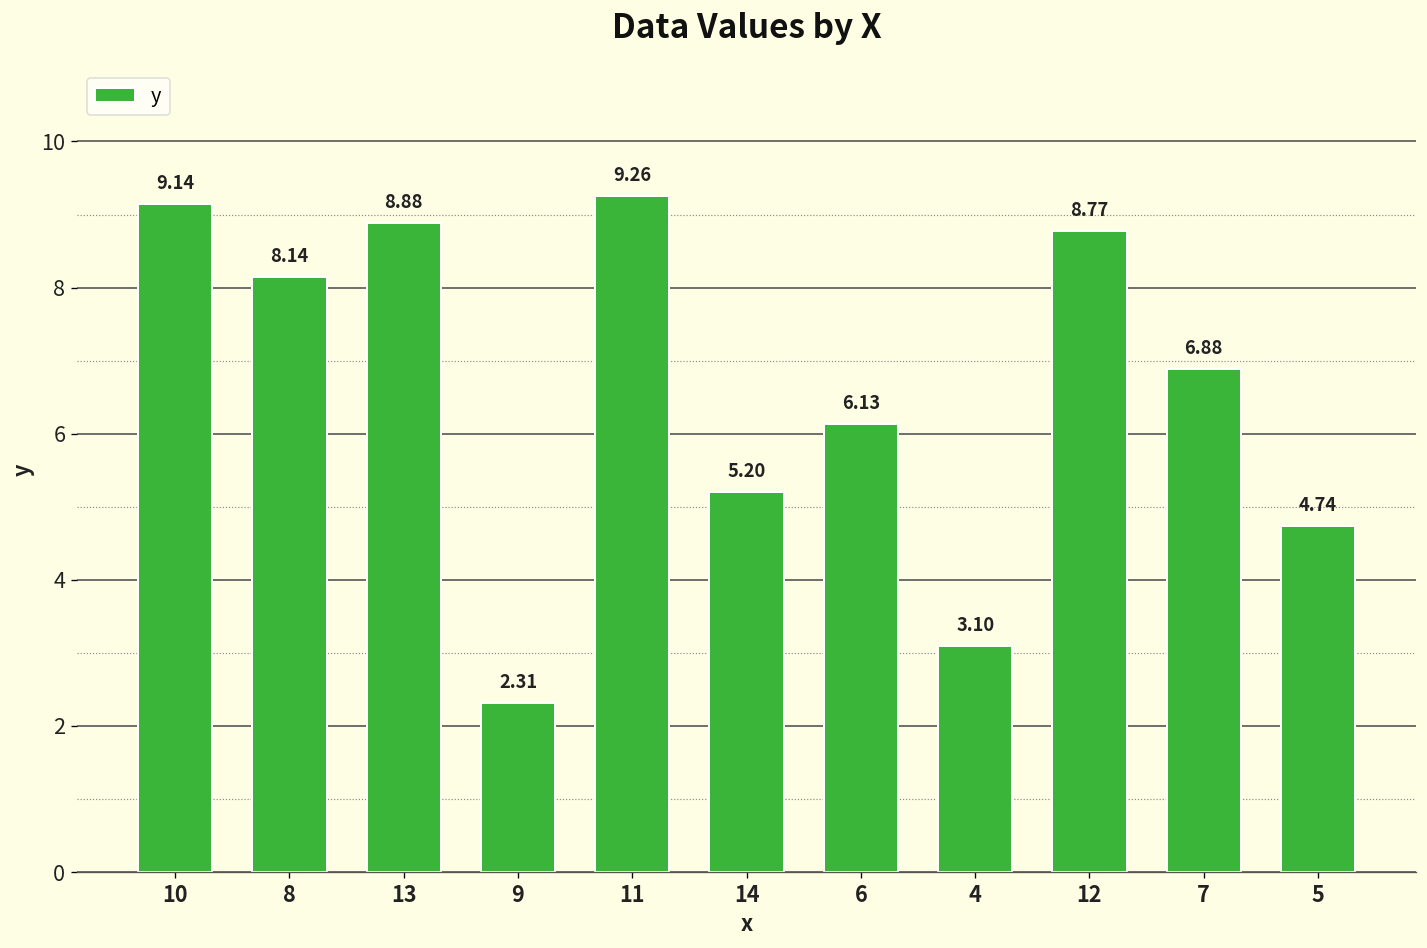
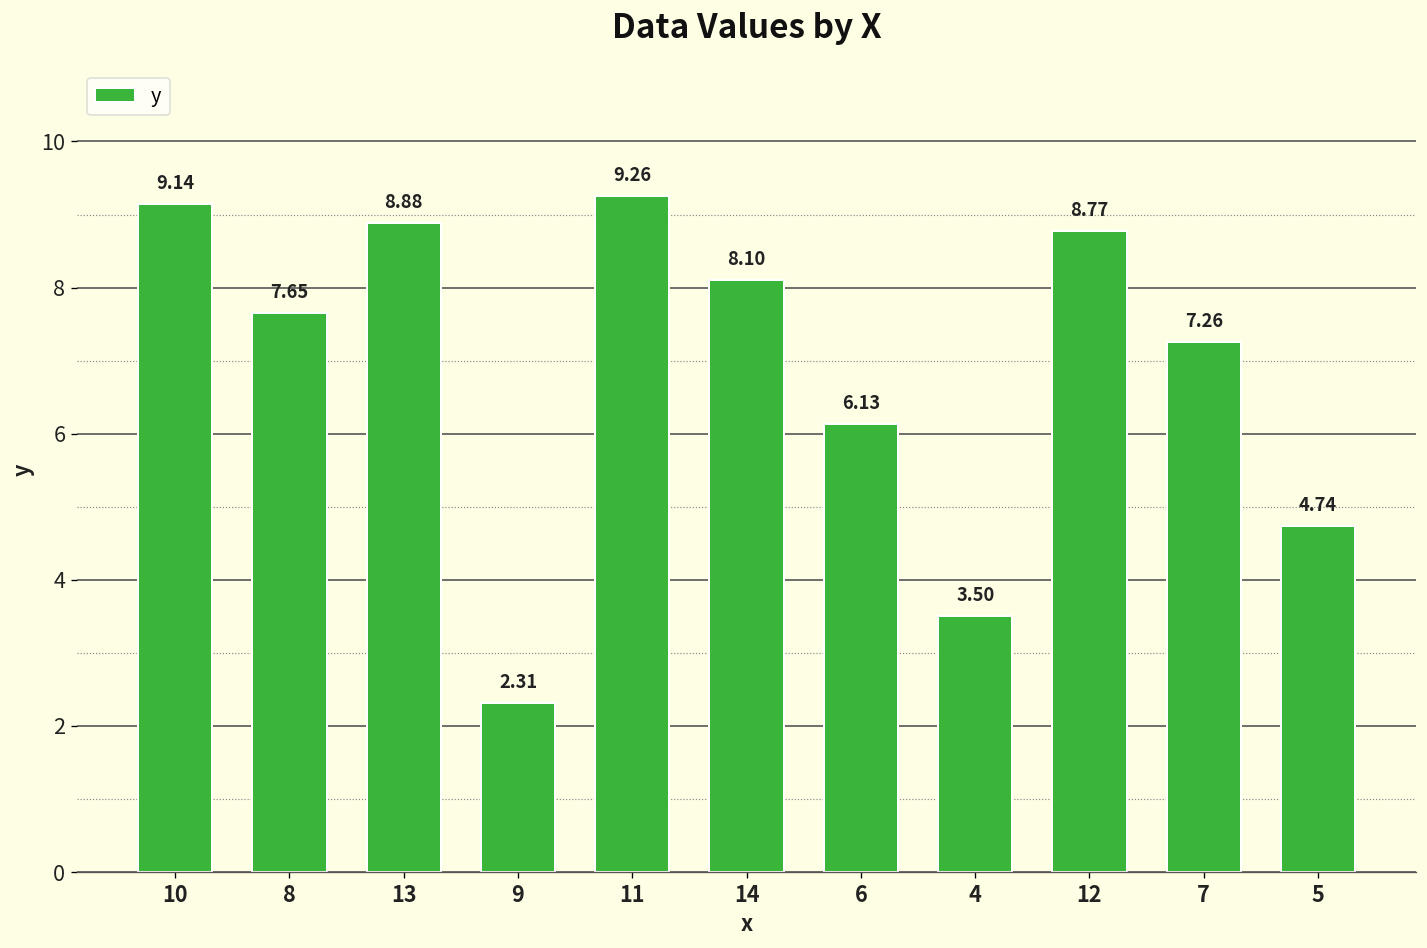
  {
    "10": 9.14,
-   "8": 8.14,
+   "8": 7.65,
    "13": 8.88,
    "9": 2.31,
    "11": 9.26,
-   "14": 5.20,
+   "14": 8.10,
    "6": 6.13,
-   "4": 3.10,
+   "4": 3.50,
    "12": 8.77,
-   "7": 6.88,
+   "7": 7.26,
    "5": 4.74
  }
